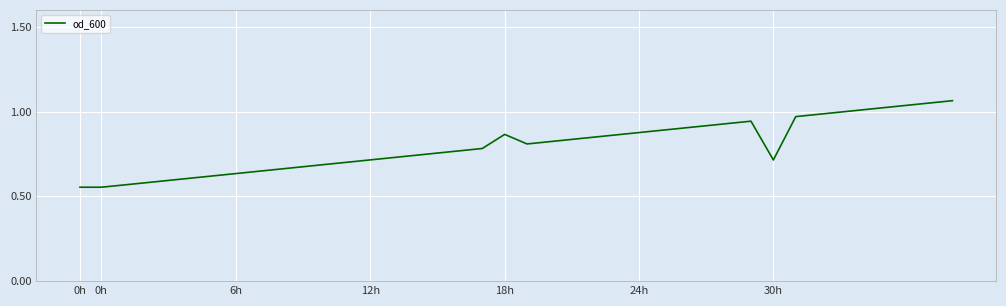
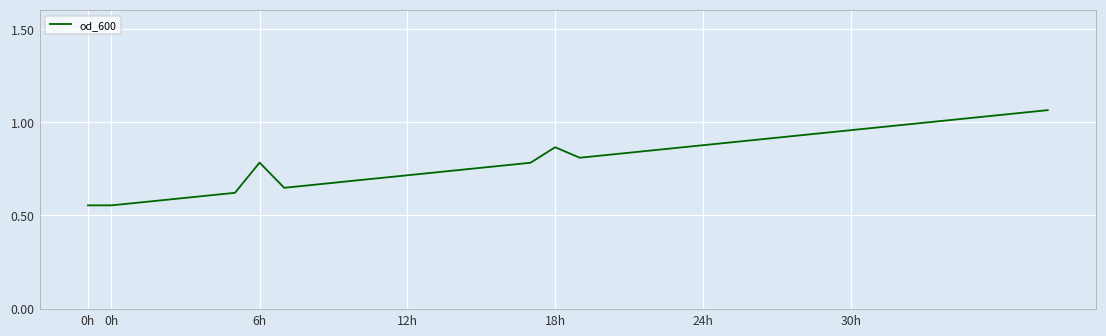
  {
-   "6h": 0.63,
+   "6h": 0.78,
    "12h": 0.72,
    "18h": 0.87,
    "24h": 0.88,
-   "30h": 0.71
+   "30h": 0.96
  }
